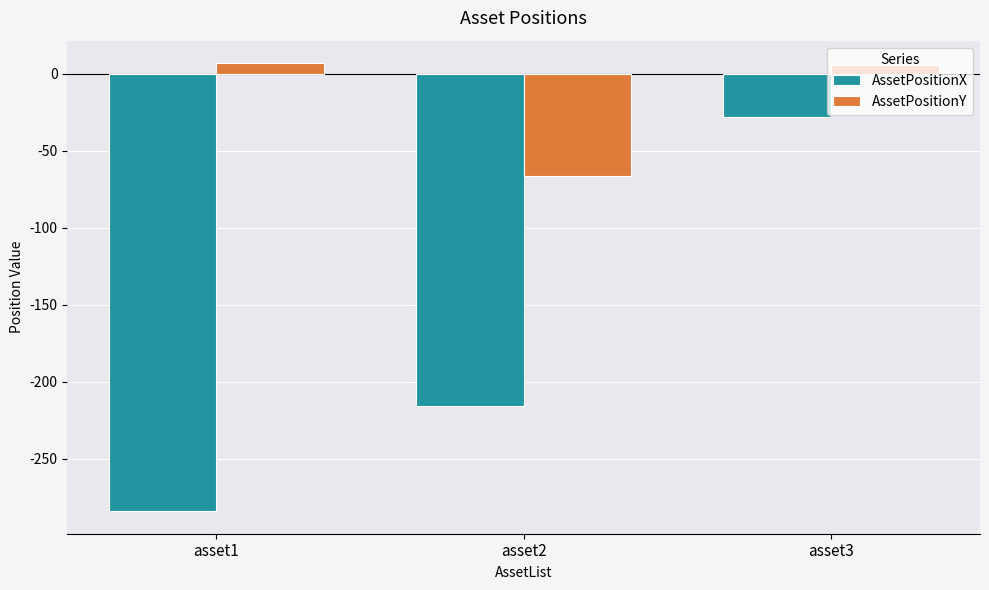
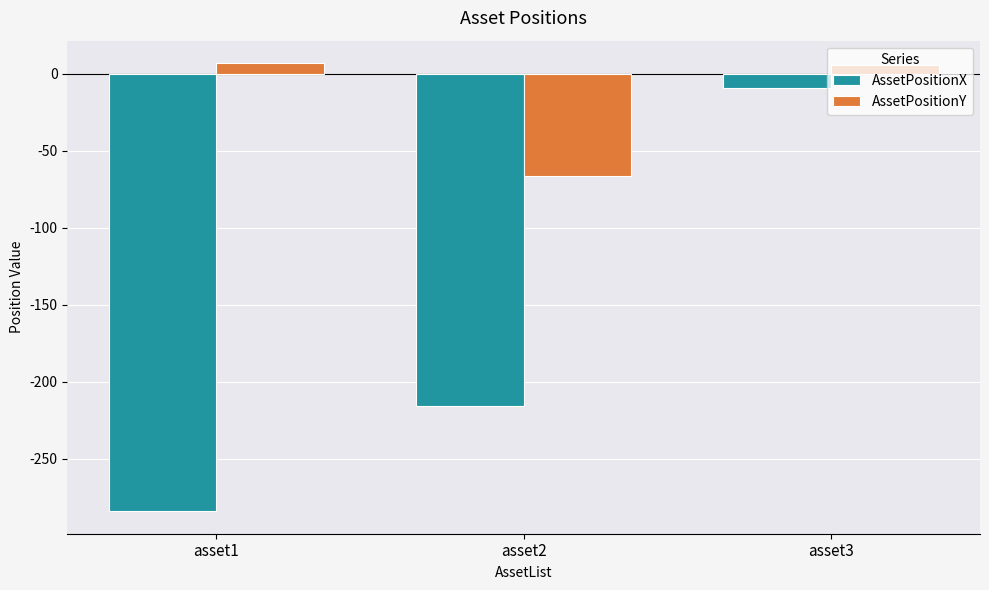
  {
    "AssetPositionX": {
      "asset1": -284,
      "asset2": -215,
-     "asset3": -28
+     "asset3": -9
    },
    "AssetPositionY": {
      "asset1": 7,
      "asset2": -66
    }
  }
